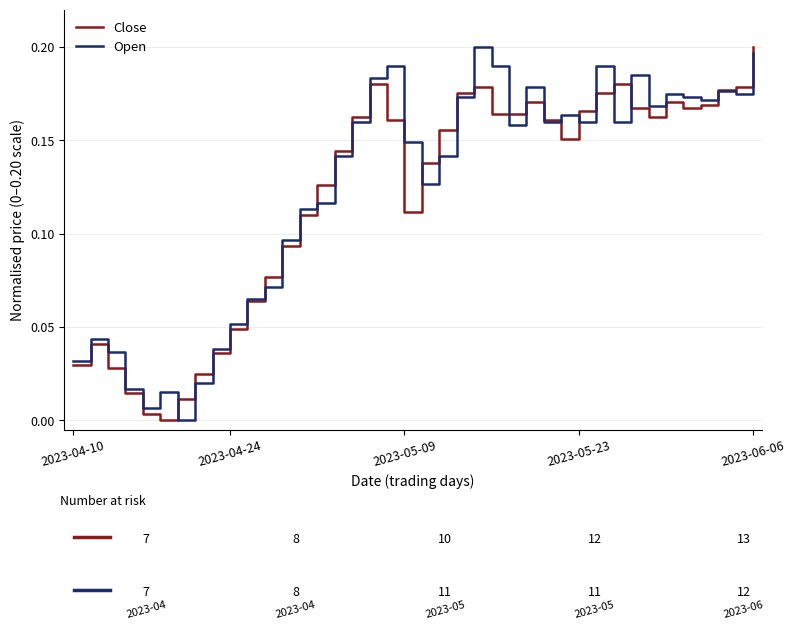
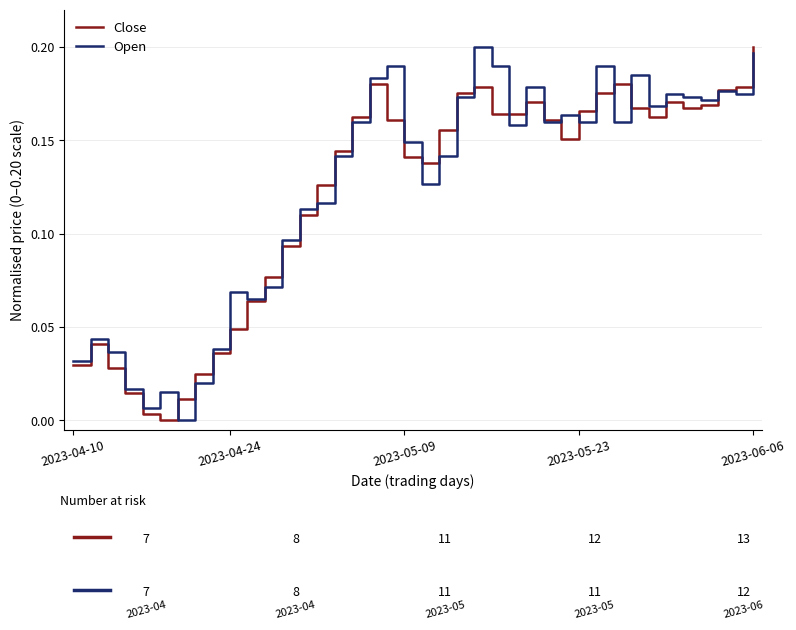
  {
    "Close": {
-     "2023-05-09": 10
+     "2023-05-09": 11
    },
    "Open": {
      "2023-04-10": 0.032,
-     "2023-04-24": 0.052,
+     "2023-04-24": 0.069,
      "2023-05-09": 0.149,
      "2023-05-23": 0.160,
      "2023-06-06": 0.197
    }
  }
